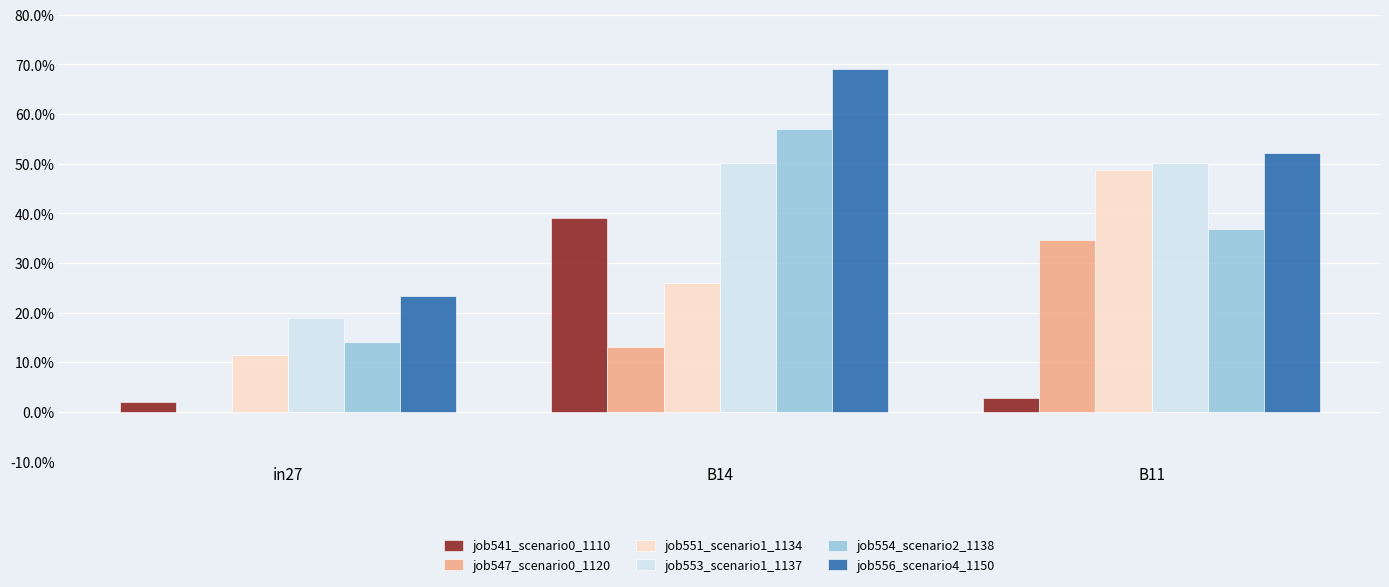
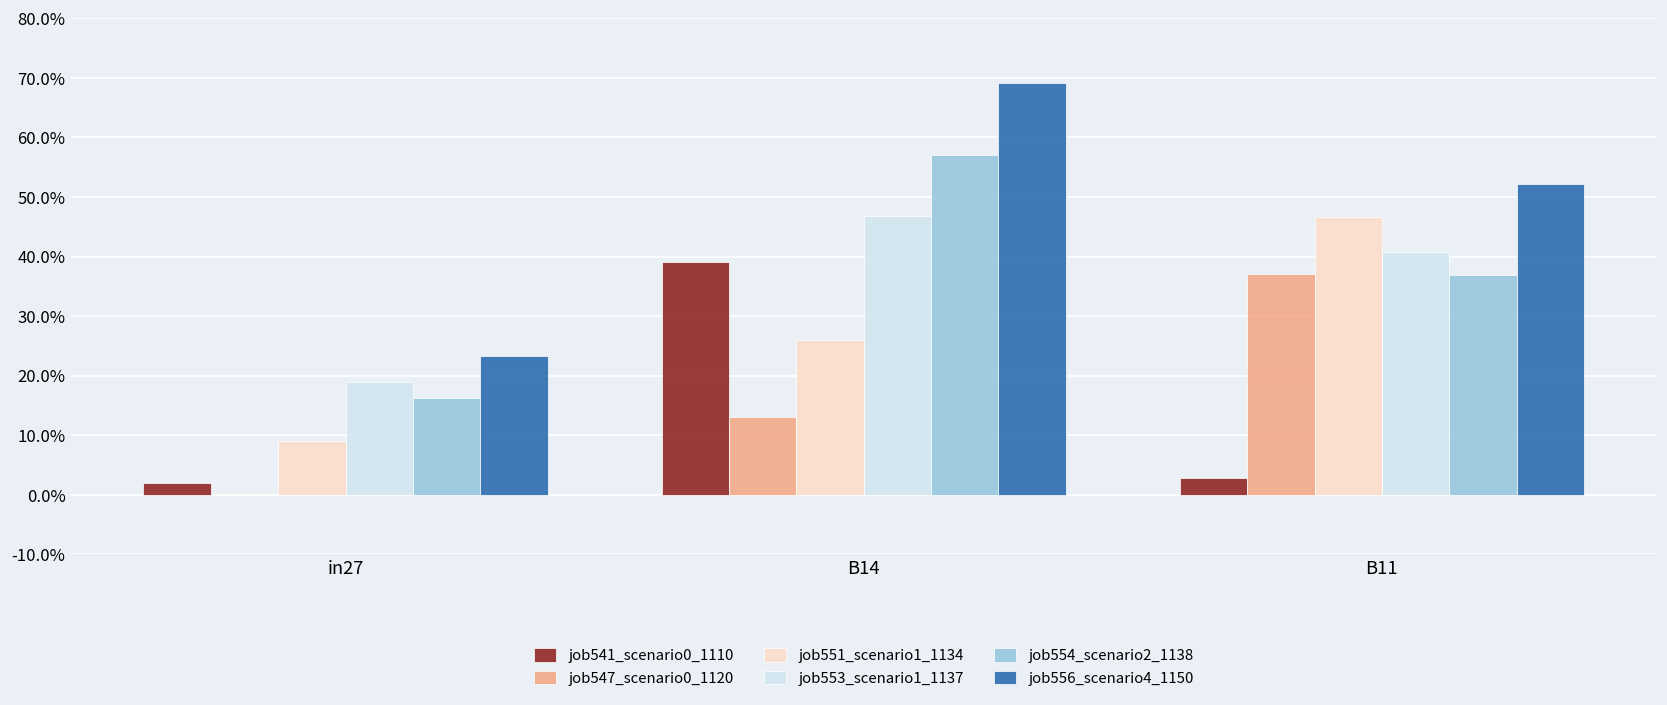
  {
    "job541_scenario0_1110": {
      "in27": "2%",
      "B14": "39%",
      "B11": "3%"
    },
    "job547_scenario0_1120": {
      "in27": "0%",
      "B14": "13%",
-     "B11": "35%"
+     "B11": "37%"
    },
    "job551_scenario1_1134": {
-     "in27": "11%",
+     "in27": "9%",
      "B14": "26%",
-     "B11": "49%"
+     "B11": "47%"
    },
    "job553_scenario1_1137": {
      "in27": "19%",
-     "B14": "50%",
-     "B11": "50%"
+     "B14": "47%",
+     "B11": "41%"
    },
    "job554_scenario2_1138": {
-     "in27": "14%",
+     "in27": "16%",
      "B14": "57%",
      "B11": "37%"
    },
    "job556_scenario4_1150": {
      "in27": "23%",
      "B14": "69%",
      "B11": "52%"
    }
  }
